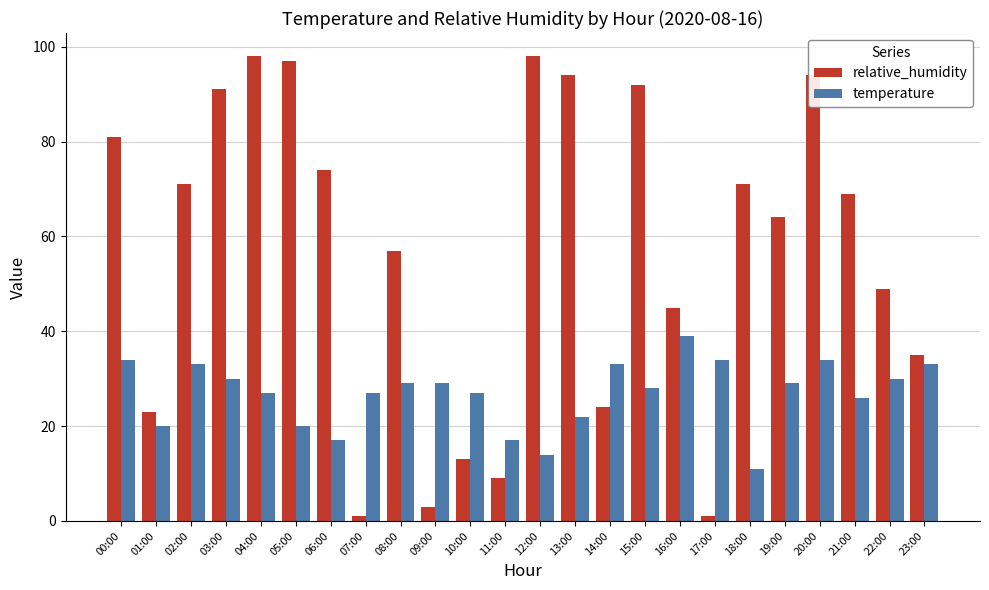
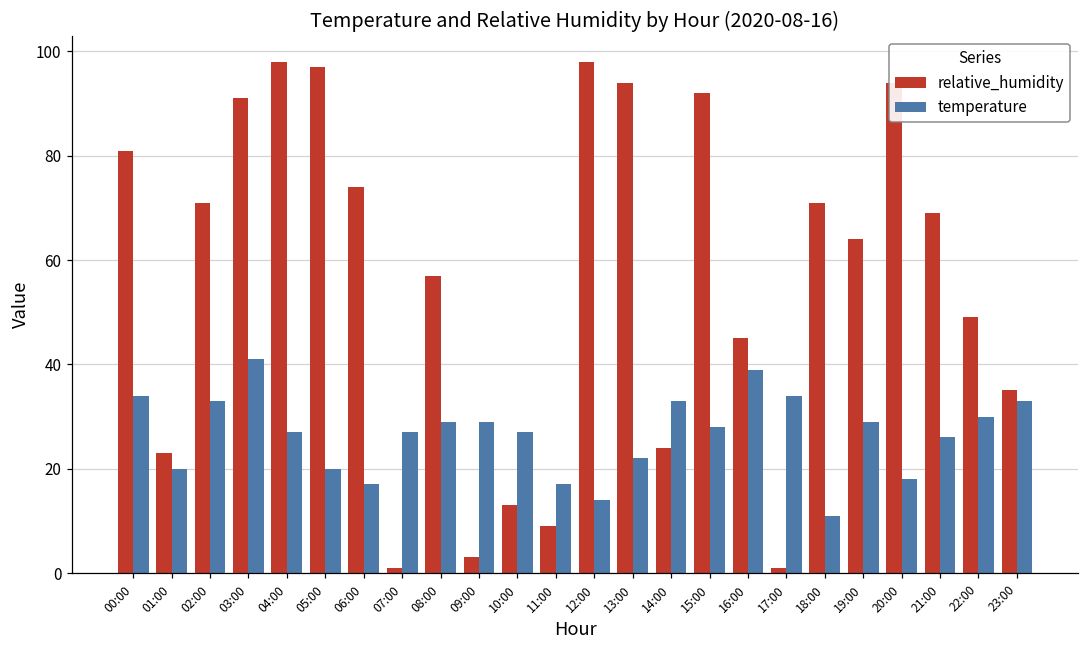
  {
    "relative_humidity": {
      "00:00": 81,
      "01:00": 23,
      "02:00": 71,
      "03:00": 91,
      "04:00": 98,
      "05:00": 97,
      "06:00": 74,
      "07:00": 1,
      "08:00": 57,
      "09:00": 3,
      "10:00": 13,
      "11:00": 9,
      "12:00": 98,
      "13:00": 94,
      "14:00": 24,
      "15:00": 92,
      "16:00": 45,
      "17:00": 1,
      "18:00": 71,
      "19:00": 64,
      "21:00": 69,
      "22:00": 49,
      "23:00": 35
    },
    "temperature": {
      "00:00": 34,
      "01:00": 20,
      "02:00": 33,
-     "03:00": 30,
+     "03:00": 41,
      "04:00": 27,
      "05:00": 20,
      "06:00": 17,
      "07:00": 27,
      "08:00": 29,
      "09:00": 29,
      "10:00": 27,
      "11:00": 17,
      "12:00": 14,
      "13:00": 22,
      "14:00": 33,
      "15:00": 28,
      "16:00": 39,
      "17:00": 34,
      "18:00": 11,
      "19:00": 29,
-     "20:00": 34,
+     "20:00": 18,
      "21:00": 26,
      "22:00": 30,
      "23:00": 33
    }
  }
